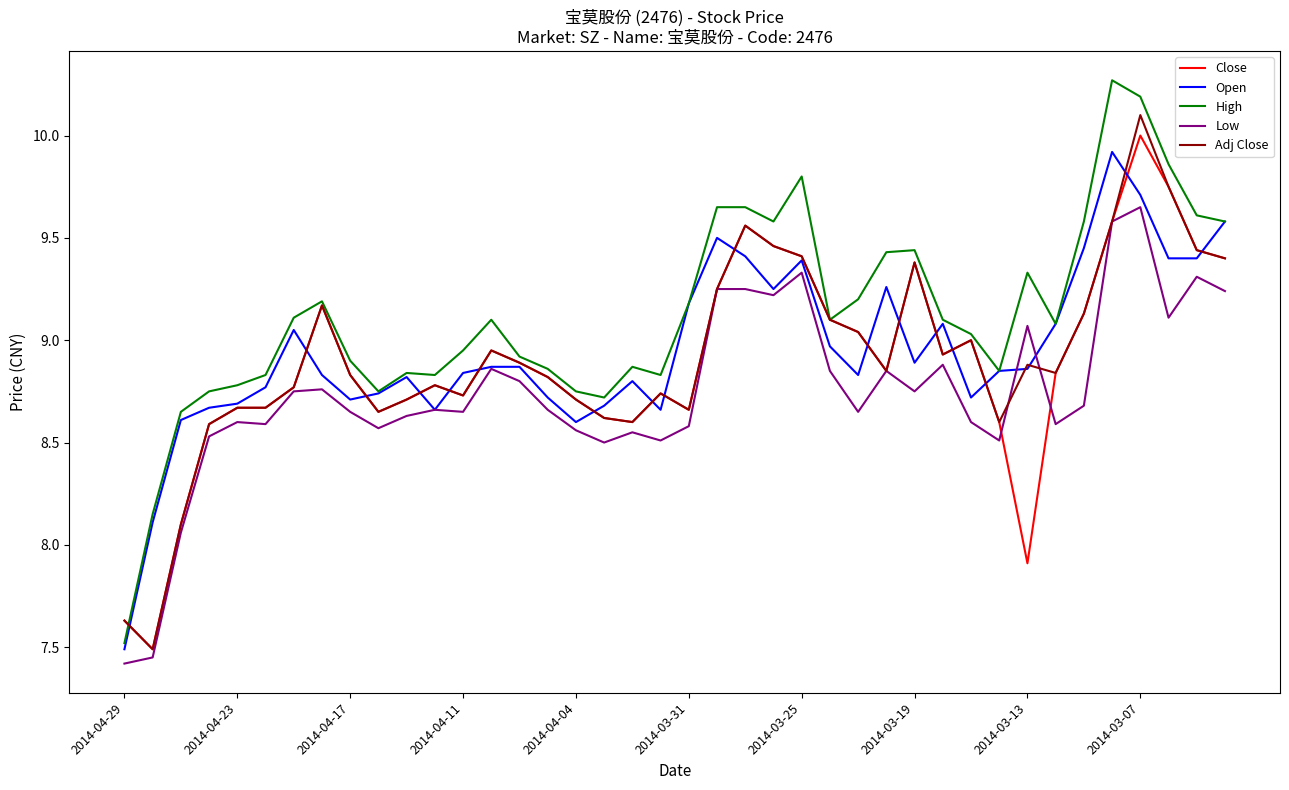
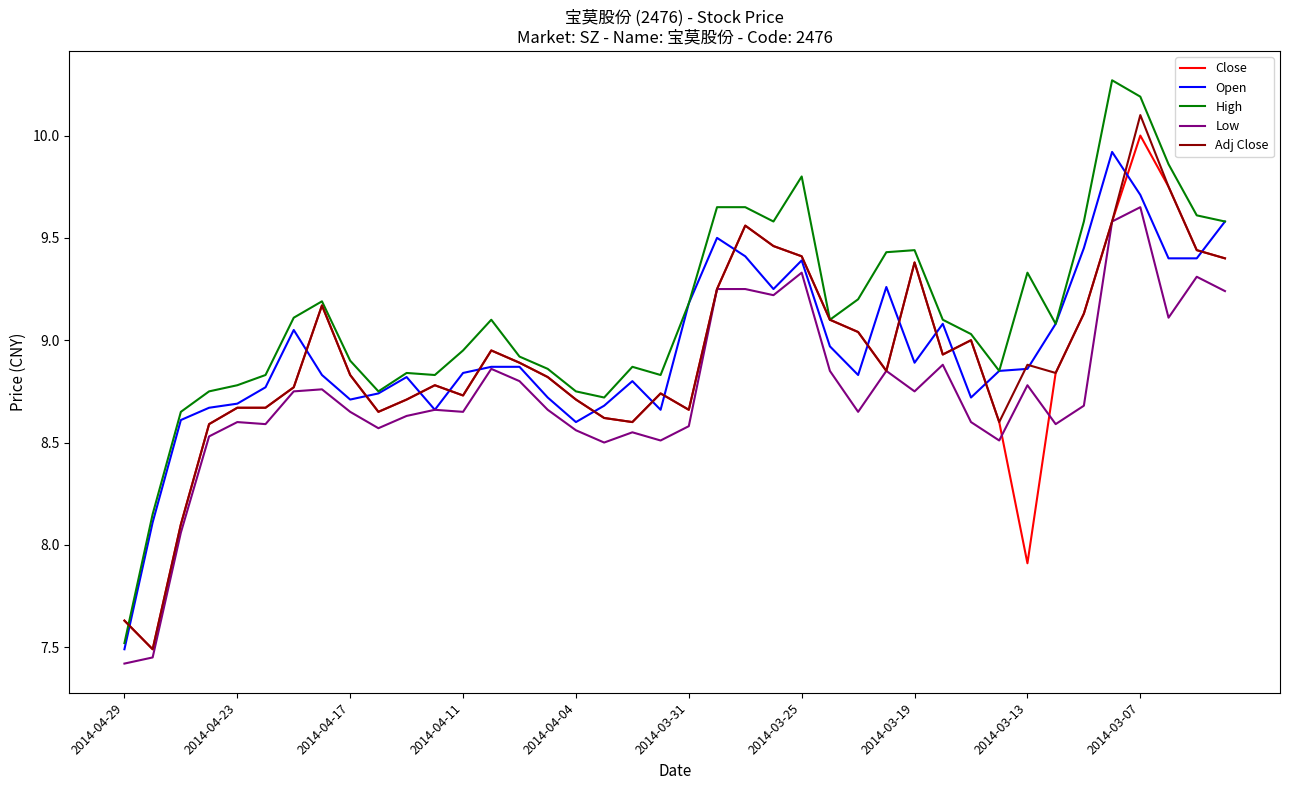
  {
    "Close": {
      "2014-03-13": 7.91,
      "2014-03-07": 10.00
    },
    "Open": {
      "2014-04-29": 7.49,
      "2014-04-23": 8.69,
      "2014-04-17": 8.71,
      "2014-04-11": 8.84,
      "2014-04-04": 8.60,
      "2014-03-25": 9.39,
      "2014-03-19": 8.89,
      "2014-03-13": 8.86,
      "2014-03-07": 9.71
    },
    "High": {
      "2014-04-29": 7.52,
      "2014-04-23": 8.78,
      "2014-04-17": 8.90,
      "2014-04-11": 8.95,
      "2014-04-04": 8.75,
      "2014-03-25": 9.80,
      "2014-03-19": 9.44,
      "2014-03-13": 9.33,
      "2014-03-07": 10.19
    },
    "Low": {
      "2014-04-29": 7.42,
      "2014-04-23": 8.60,
      "2014-04-17": 8.65,
      "2014-04-11": 8.65,
      "2014-04-04": 8.56,
      "2014-03-31": 8.58,
      "2014-03-25": 9.33,
      "2014-03-19": 8.75,
-     "2014-03-13": 9.07,
+     "2014-03-13": 8.78,
      "2014-03-07": 9.65
    },
    "Adj Close": {
      "2014-03-13": 8.88,
      "2014-03-07": 10.10
    }
  }
